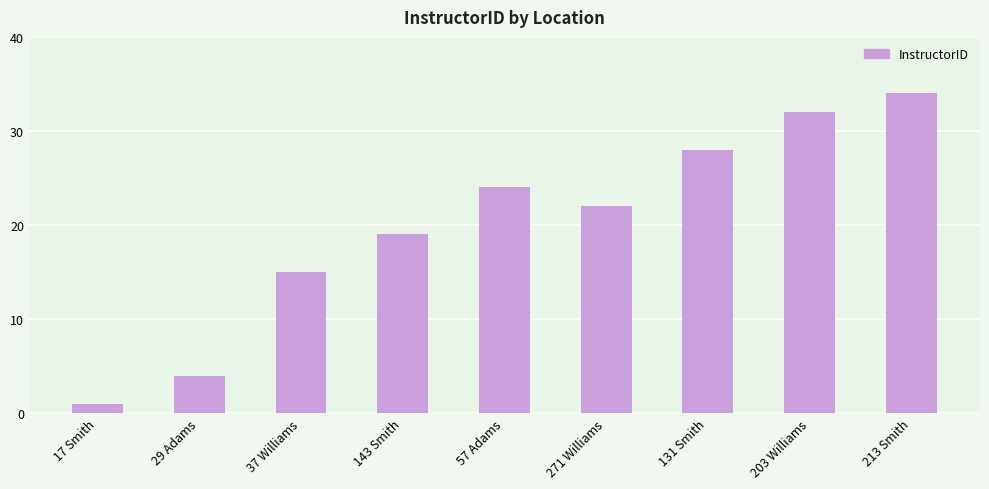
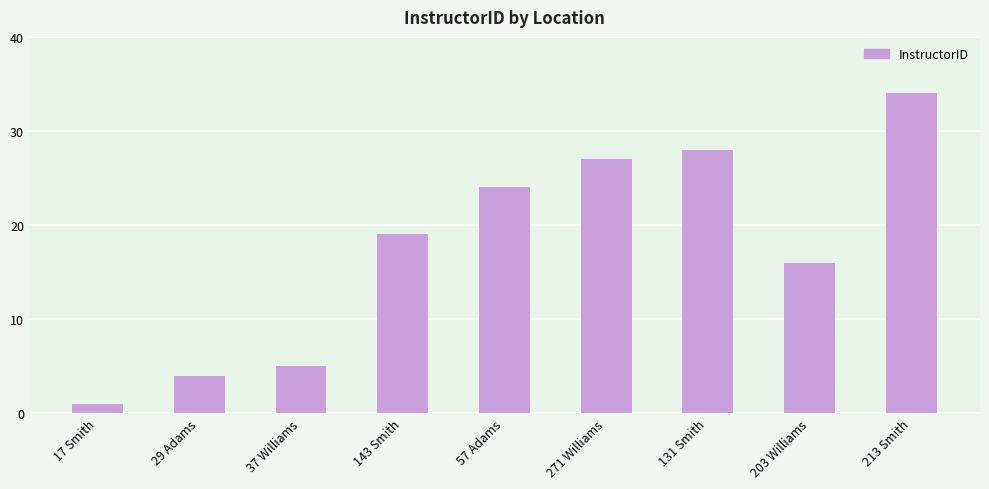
  {
    "17 Smith": 1,
    "29 Adams": 4,
-   "37 Williams": 15,
+   "37 Williams": 5,
    "143 Smith": 19,
    "57 Adams": 24,
-   "271 Williams": 22,
+   "271 Williams": 27,
    "131 Smith": 28,
-   "203 Williams": 32,
+   "203 Williams": 16,
    "213 Smith": 34
  }
